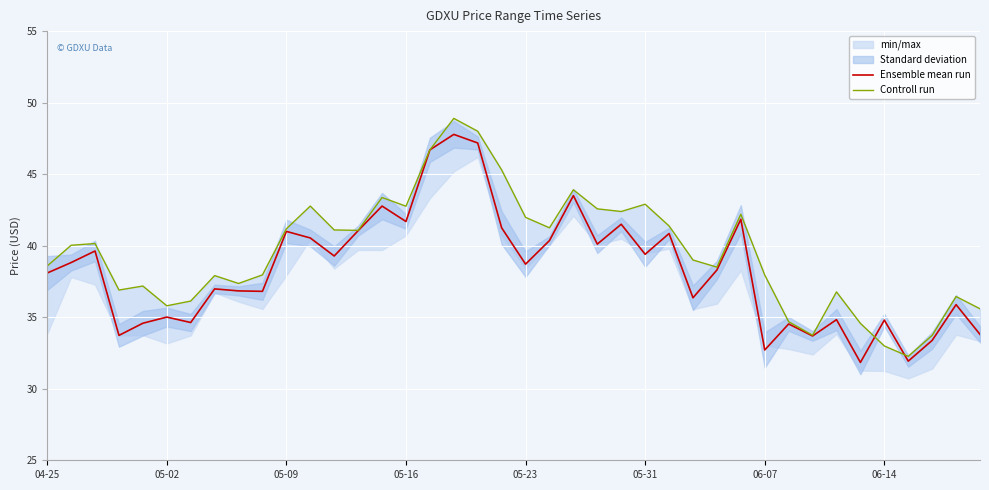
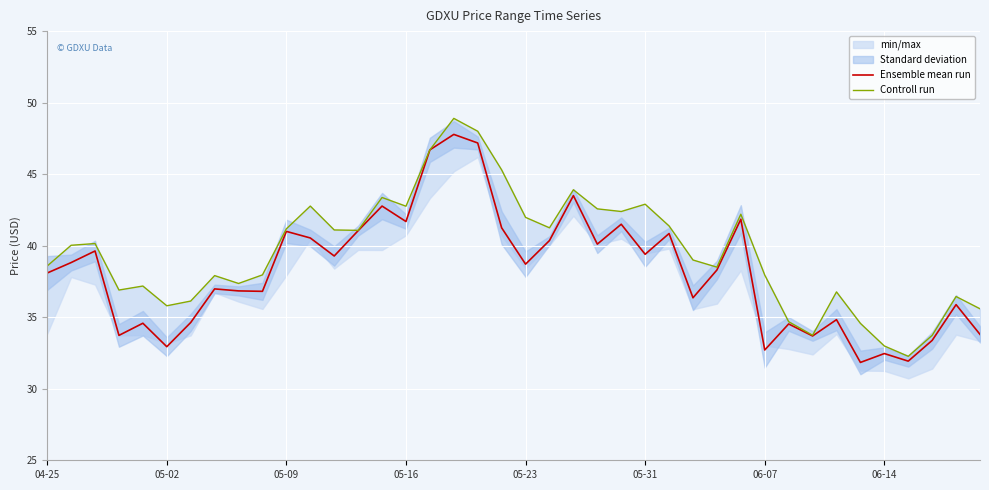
  {
    "Ensemble mean run": {
      "04-25": 38.1,
-     "05-02": 35.0,
+     "05-02": 32.9,
      "05-09": 41.0,
      "05-16": 41.7,
      "05-23": 38.7,
      "05-31": 39.4,
      "06-07": 32.7,
-     "06-14": 34.8
+     "06-14": 32.5
    }
  }
